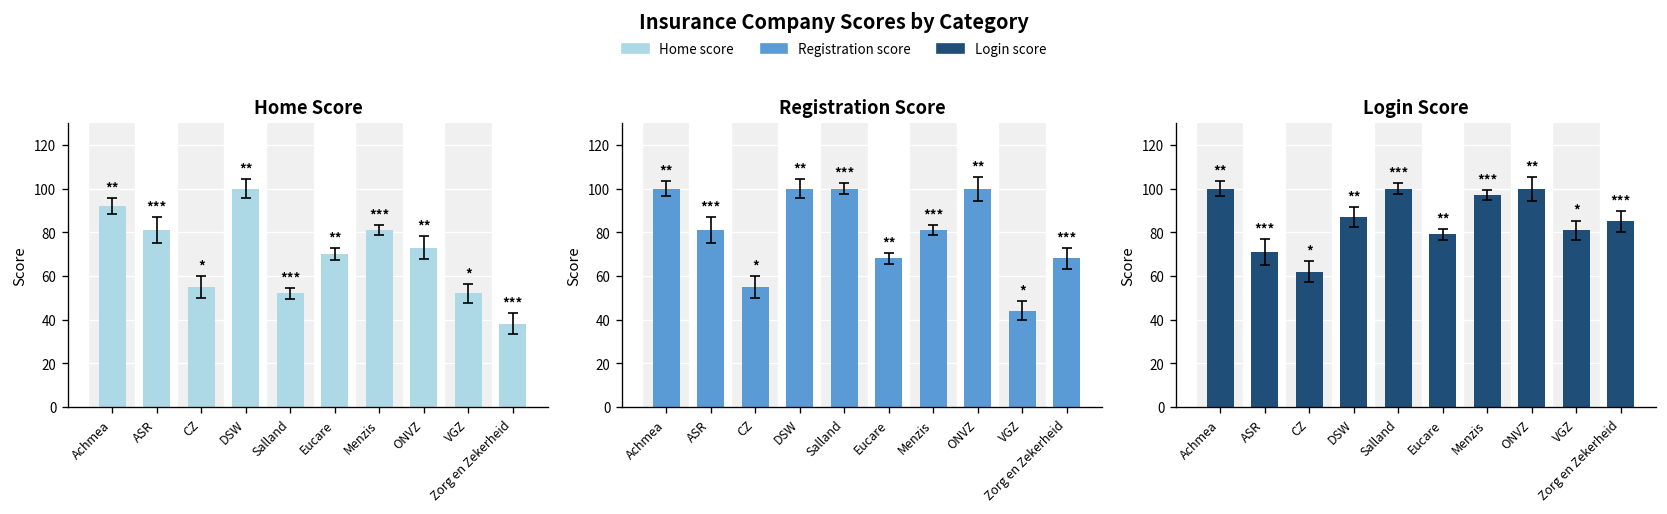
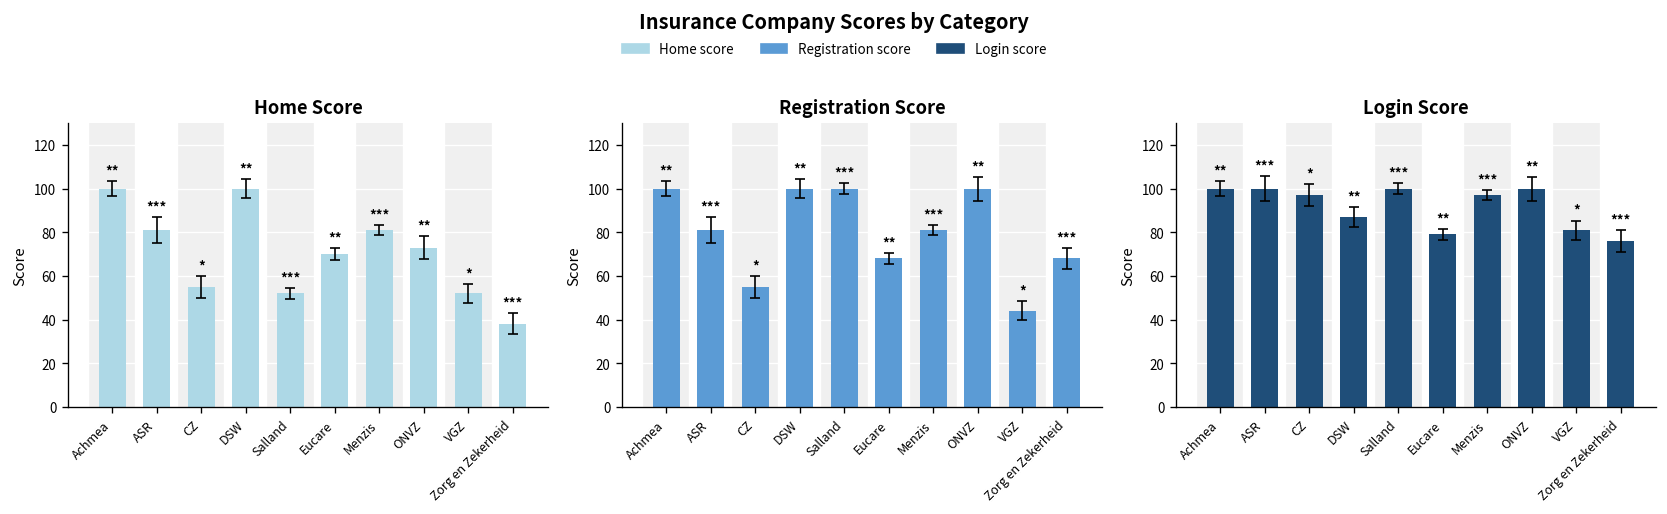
  {
    "Home Score": {
      "Home score": {
-       "Achmea": 92,
+       "Achmea": 100,
        "ASR": 81,
        "CZ": 55,
        "DSW": 100,
        "Salland": 52,
        "Eucare": 70,
        "Menzis": 81,
        "ONVZ": 73,
        "VGZ": 52,
        "Zorg en Zekerheid": 38
      }
    },
    "Registration Score": {
      "Registration score": {
        "Achmea": 100,
        "ASR": 81,
        "CZ": 55,
        "DSW": 100,
        "Salland": 100,
        "Eucare": 68,
        "Menzis": 81,
        "ONVZ": 100,
        "VGZ": 44,
        "Zorg en Zekerheid": 68
      }
    },
    "Login Score": {
      "Login score": {
        "Achmea": 100,
-       "ASR": 71,
-       "CZ": 62,
+       "ASR": 100,
+       "CZ": 97,
        "DSW": 87,
        "Salland": 100,
        "Eucare": 79,
        "Menzis": 97,
        "ONVZ": 100,
        "VGZ": 81,
-       "Zorg en Zekerheid": 85
+       "Zorg en Zekerheid": 76
      }
    }
  }
